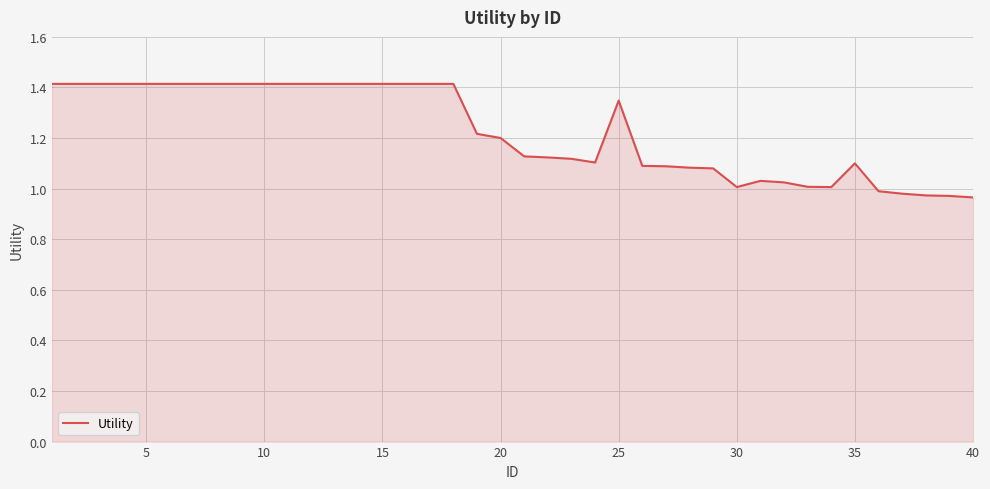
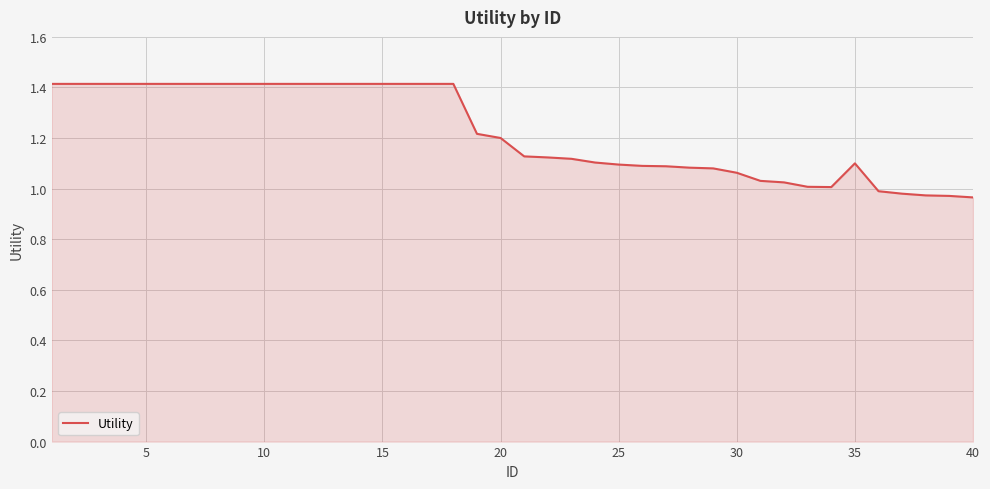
  {
    "5": 1.41,
    "10": 1.41,
    "15": 1.41,
    "20": 1.20,
-   "25": 1.35,
-   "30": 1.01,
+   "25": 1.10,
+   "30": 1.06,
    "35": 1.10,
    "40": 0.97
  }
